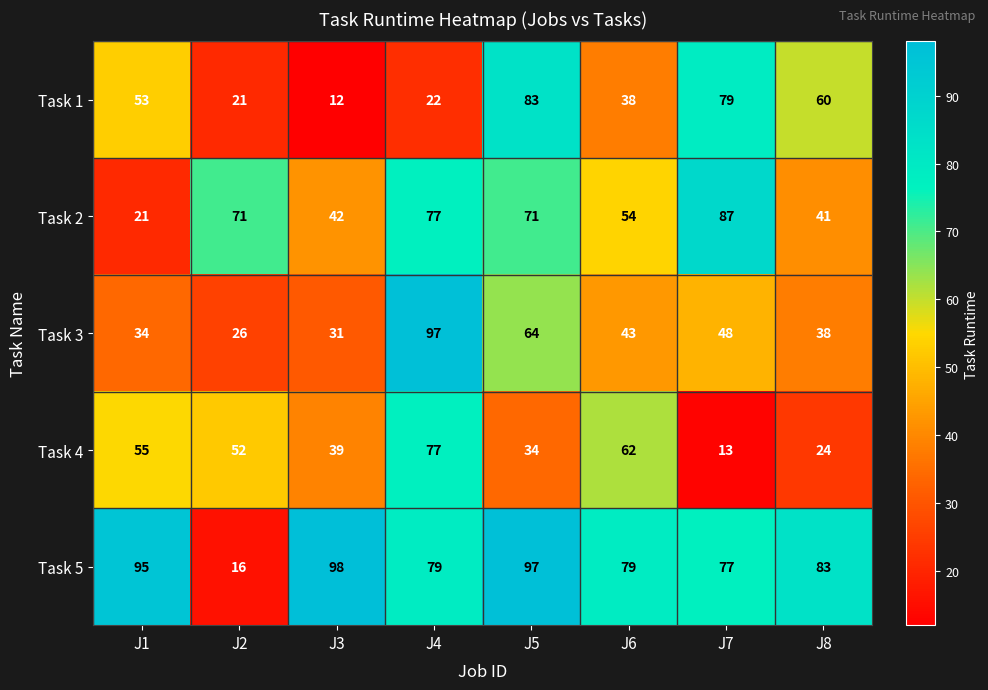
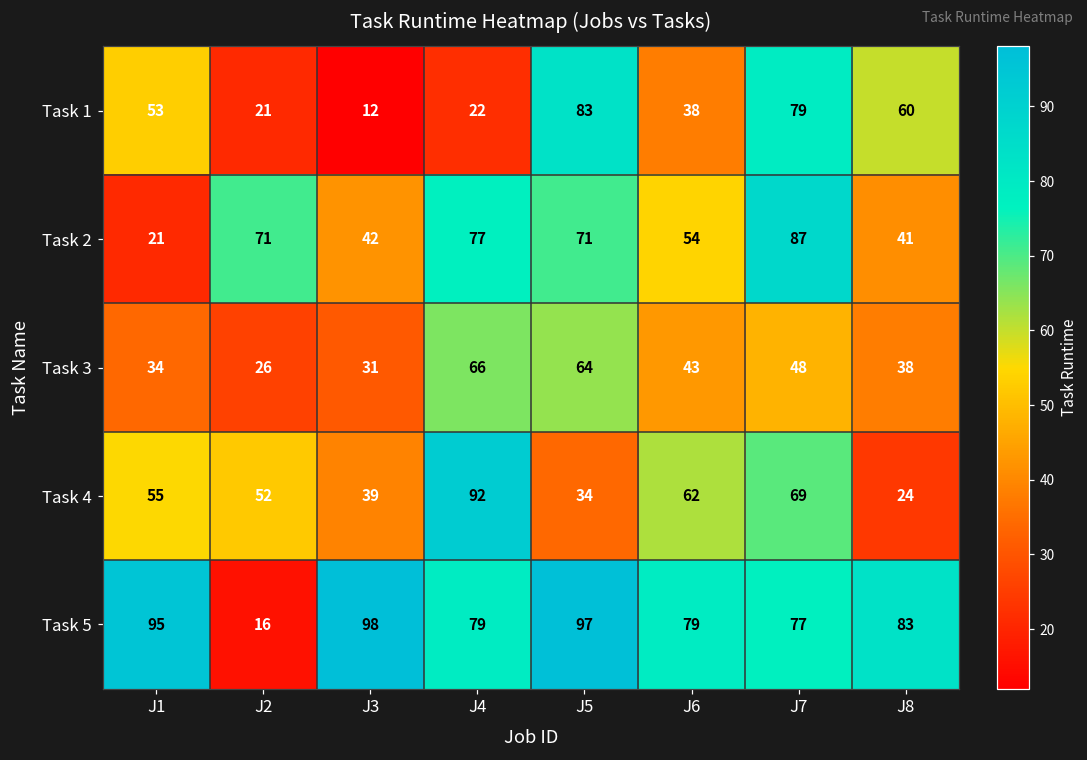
  {
    "Task 1": {
      "J1": 53,
      "J2": 21,
      "J3": 12,
      "J4": 22,
      "J5": 83,
      "J6": 38,
      "J7": 79,
      "J8": 60
    },
    "Task 2": {
      "J1": 21,
      "J2": 71,
      "J3": 42,
      "J4": 77,
      "J5": 71,
      "J6": 54,
      "J7": 87,
      "J8": 41
    },
    "Task 3": {
      "J1": 34,
      "J2": 26,
      "J3": 31,
-     "J4": 97,
+     "J4": 66,
      "J5": 64,
      "J6": 43,
      "J7": 48,
      "J8": 38
    },
    "Task 4": {
      "J1": 55,
      "J2": 52,
      "J3": 39,
-     "J4": 77,
+     "J4": 92,
      "J5": 34,
      "J6": 62,
-     "J7": 13,
+     "J7": 69,
      "J8": 24
    },
    "Task 5": {
      "J1": 95,
      "J2": 16,
      "J3": 98,
      "J4": 79,
      "J5": 97,
      "J6": 79,
      "J7": 77,
      "J8": 83
    }
  }
